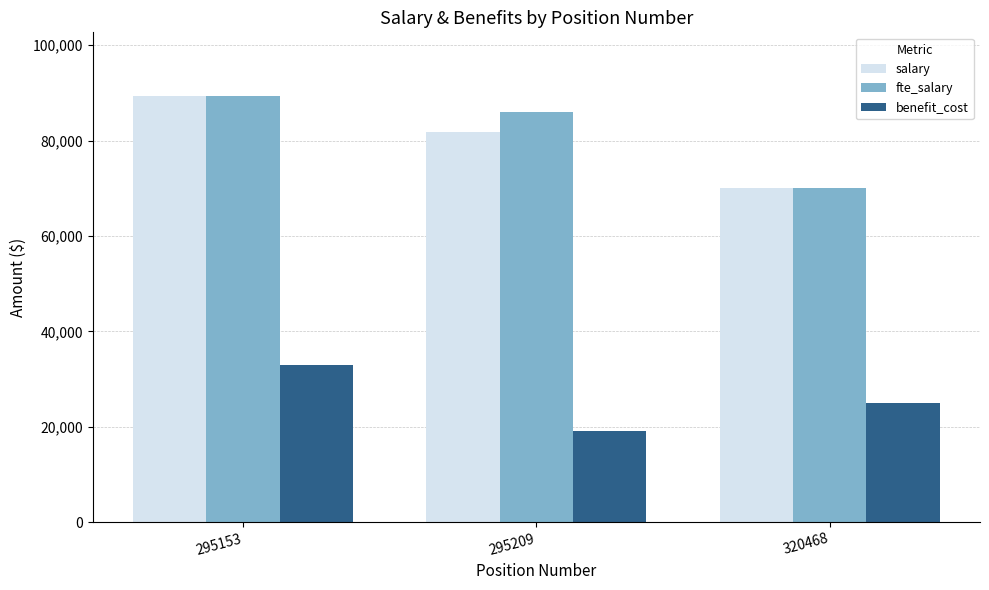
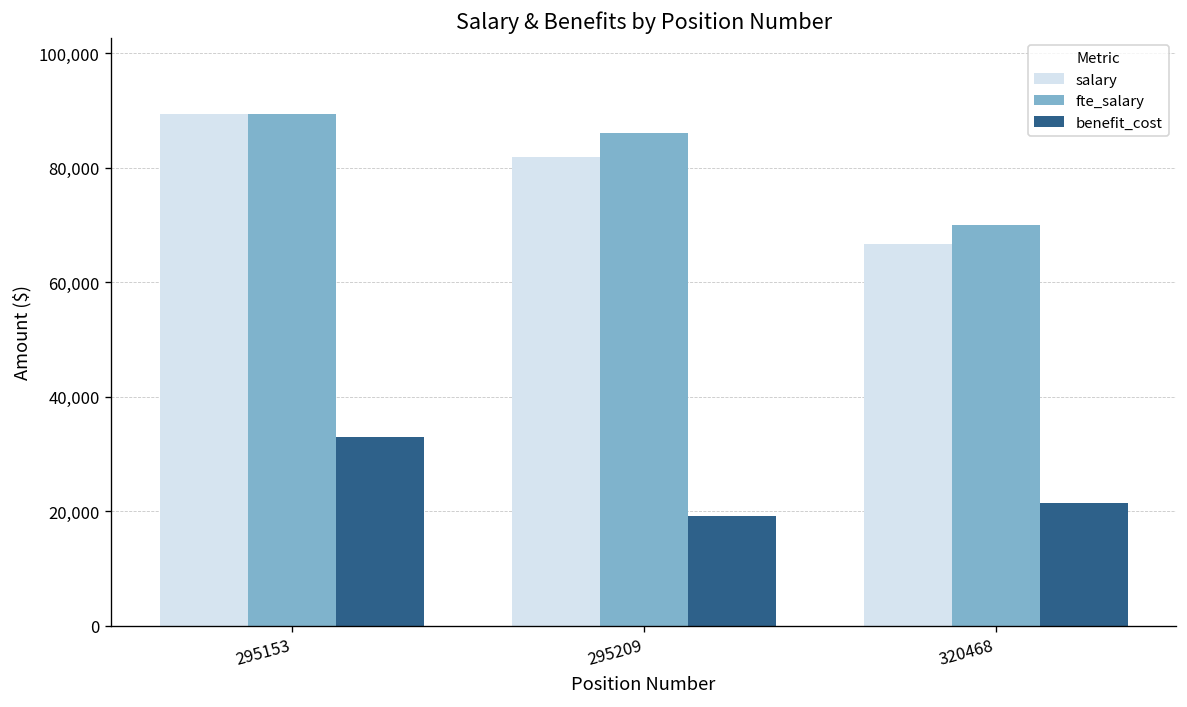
  {
    "salary": {
      "295153": "89,000",
      "295209": "82,000",
-     "320468": "70,000"
+     "320468": "67,000"
    },
    "fte_salary": {
      "295153": "89,000",
      "295209": "86,000",
      "320468": "70,000"
    },
    "benefit_cost": {
      "295153": "33,000",
      "295209": "19,000",
-     "320468": "25,000"
+     "320468": "21,000"
    }
  }
